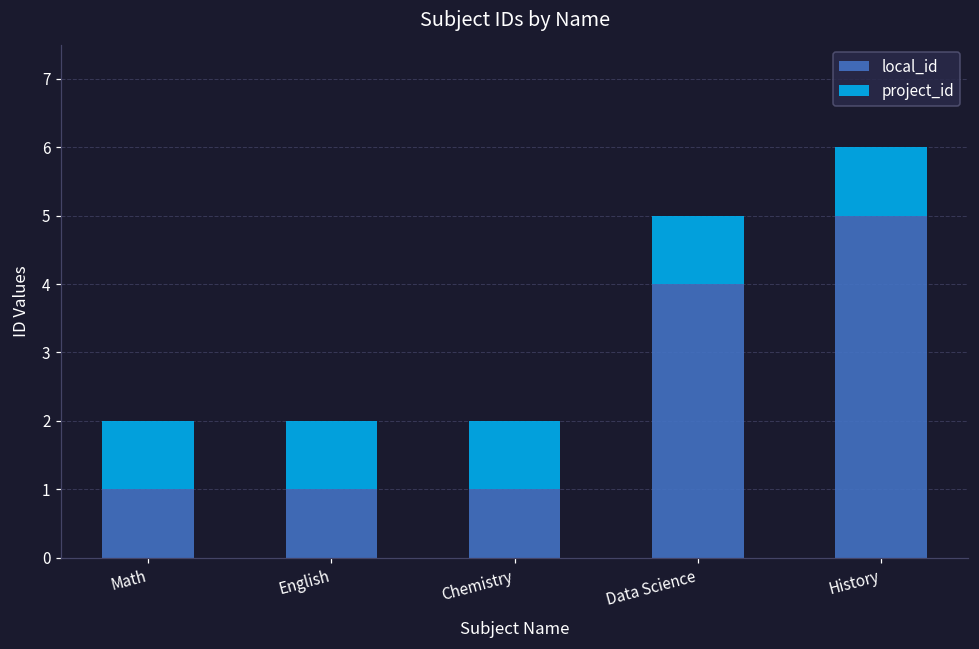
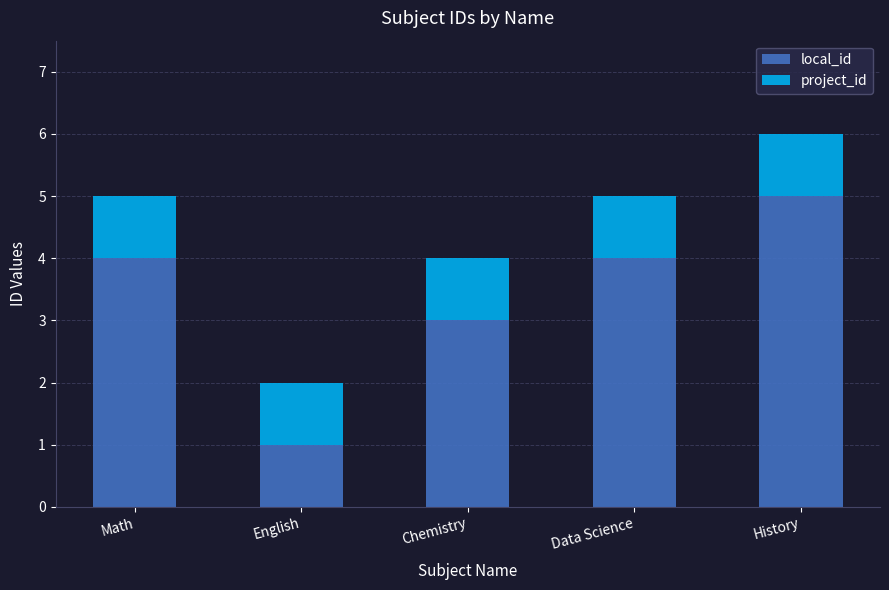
  {
    "local_id": {
-     "Math": 1,
+     "Math": 4,
      "English": 1,
-     "Chemistry": 1,
+     "Chemistry": 3,
      "Data Science": 4,
      "History": 5
    },
    "project_id": {
      "Math": 1,
      "English": 1,
      "Chemistry": 1,
      "Data Science": 1,
      "History": 1
    }
  }
